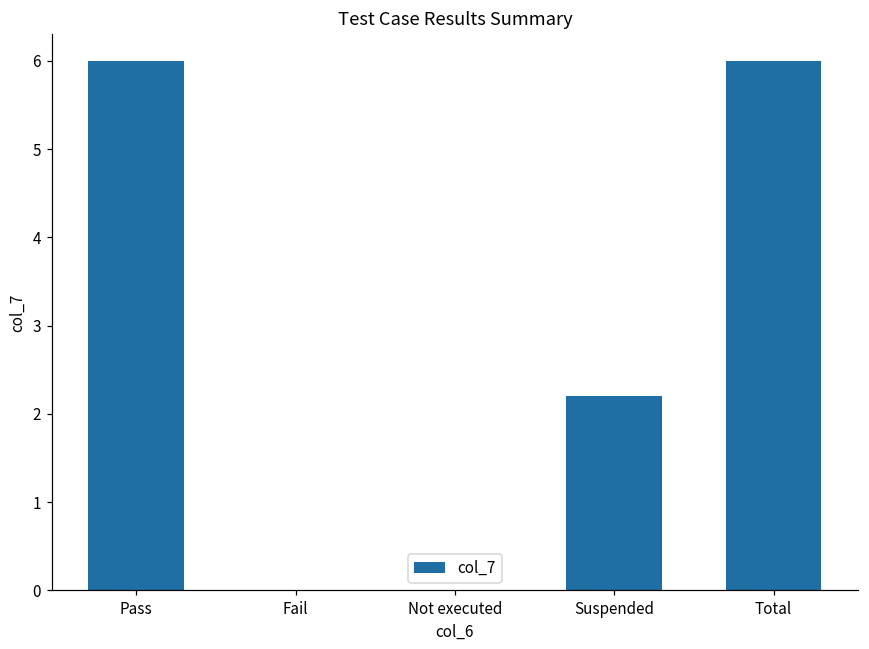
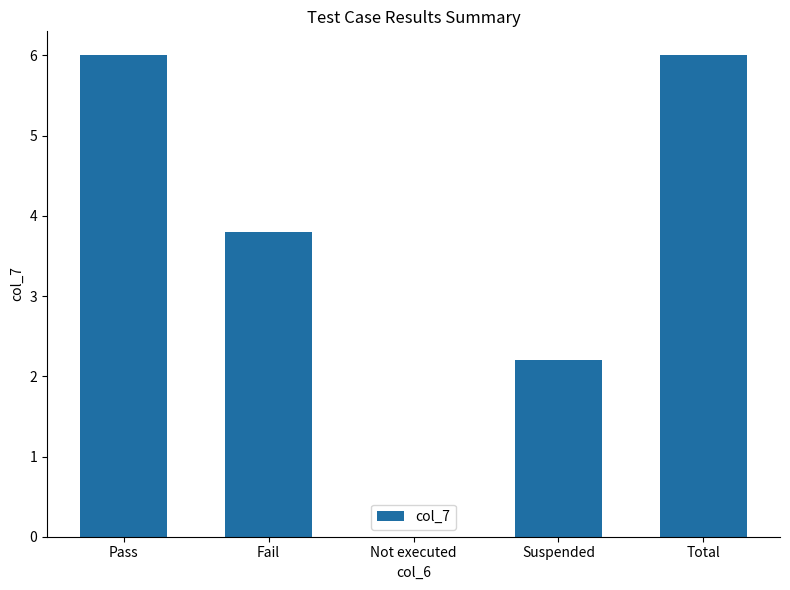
  {
    "Pass": 6.0,
-   "Fail": 0.0,
+   "Fail": 3.8,
    "Not executed": 0.0,
    "Suspended": 2.2,
    "Total": 6.0
  }
